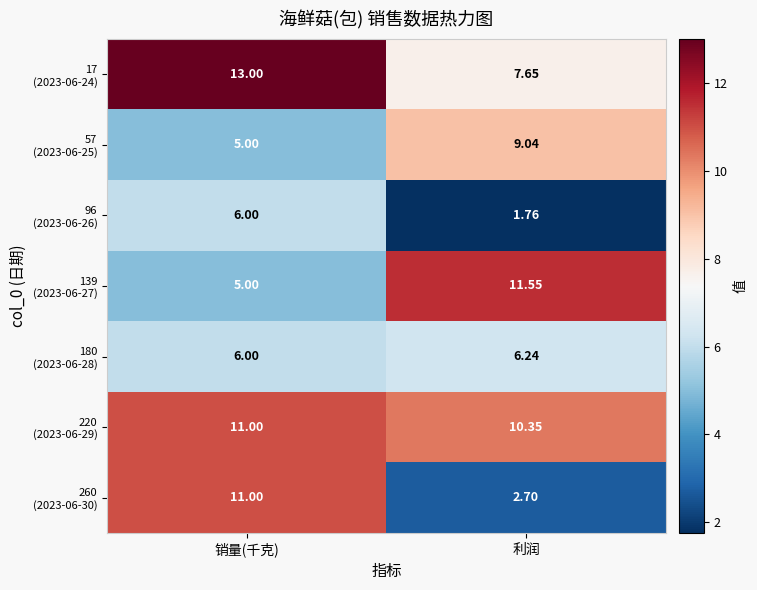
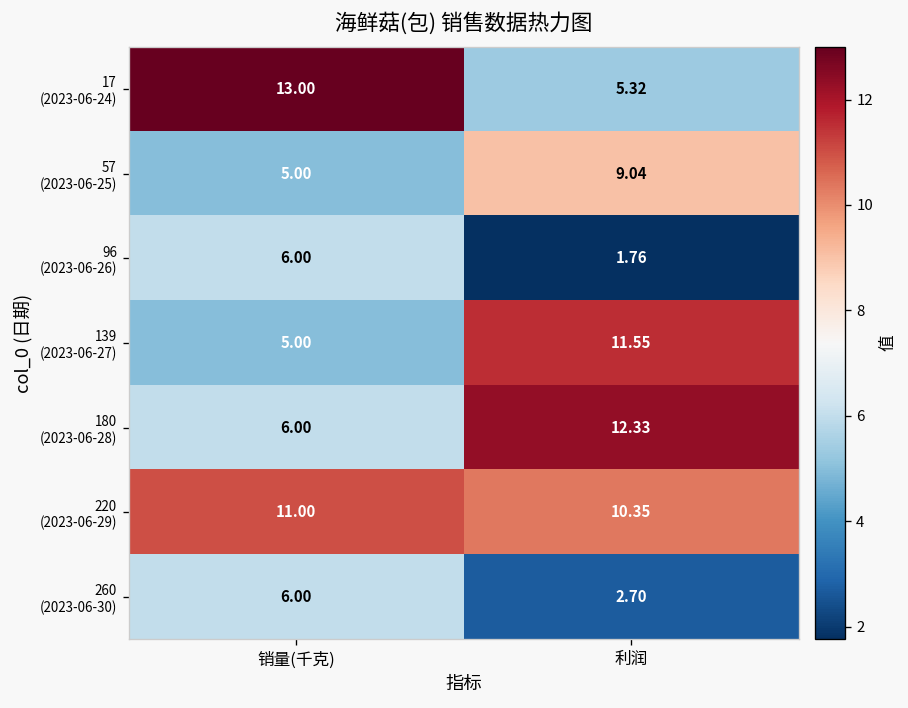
  {
    "17 (2023-06-24)": {
      "销量(千克)": 13.00,
-     "利润": 7.65
+     "利润": 5.32
    },
    "57 (2023-06-25)": {
      "销量(千克)": 5.00,
      "利润": 9.04
    },
    "96 (2023-06-26)": {
      "销量(千克)": 6.00,
      "利润": 1.76
    },
    "139 (2023-06-27)": {
      "销量(千克)": 5.00,
      "利润": 11.55
    },
    "180 (2023-06-28)": {
      "销量(千克)": 6.00,
-     "利润": 6.24
+     "利润": 12.33
    },
    "220 (2023-06-29)": {
      "销量(千克)": 11.00,
      "利润": 10.35
    },
    "260 (2023-06-30)": {
-     "销量(千克)": 11.00,
+     "销量(千克)": 6.00,
      "利润": 2.70
    }
  }
